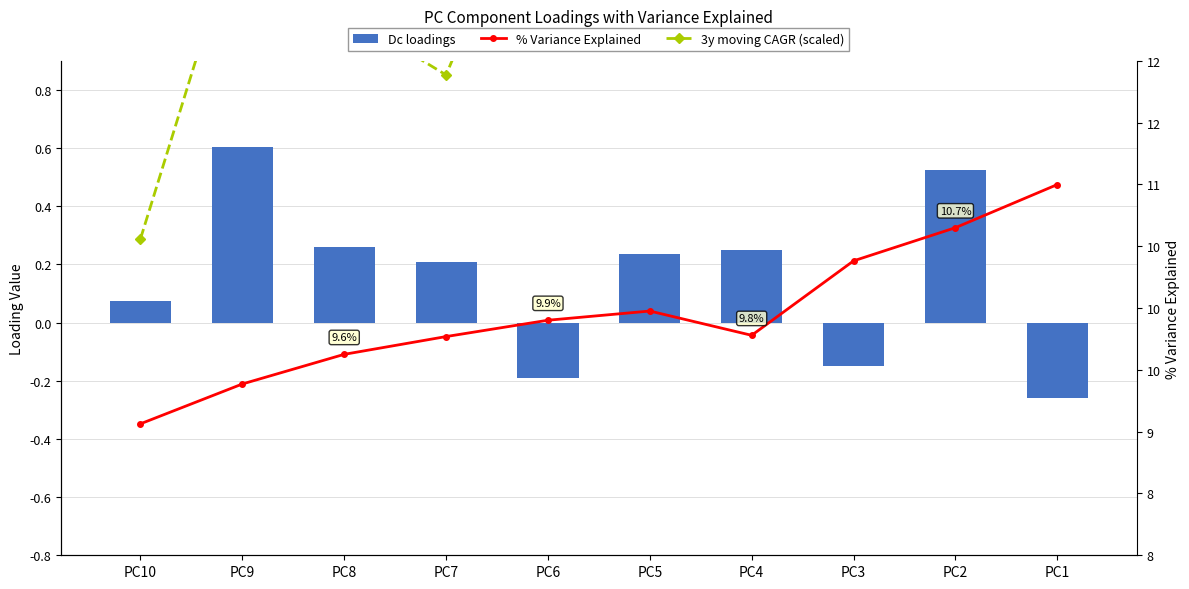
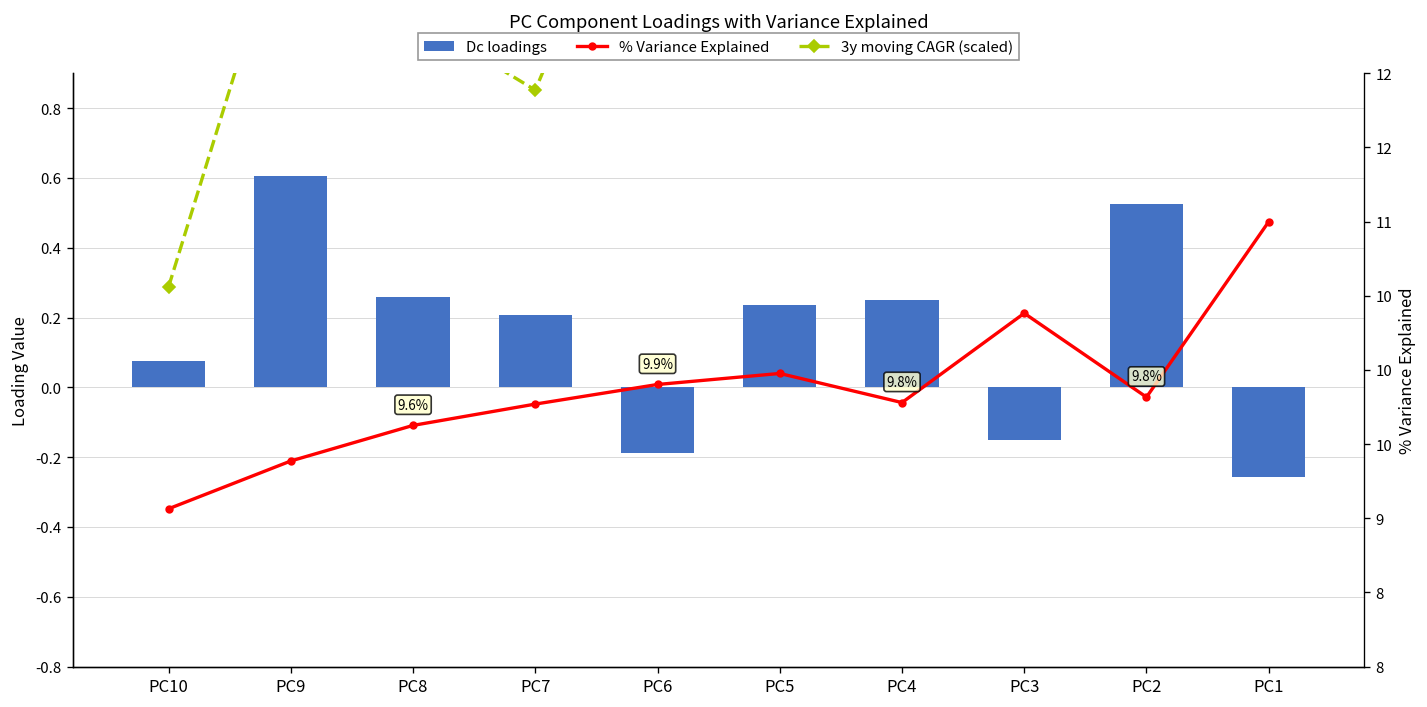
  {
    "% Variance Explained": {
-     "PC2": "10.7%"
+     "PC2": "9.8%"
    }
  }
